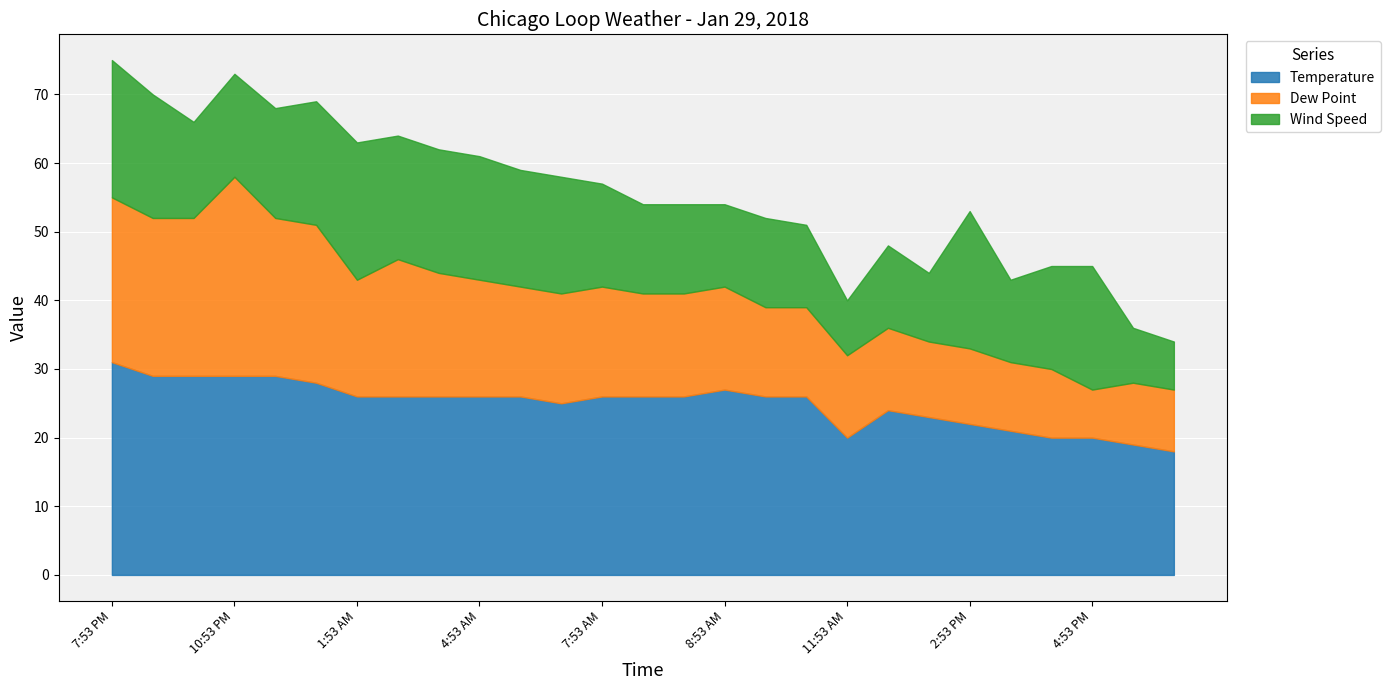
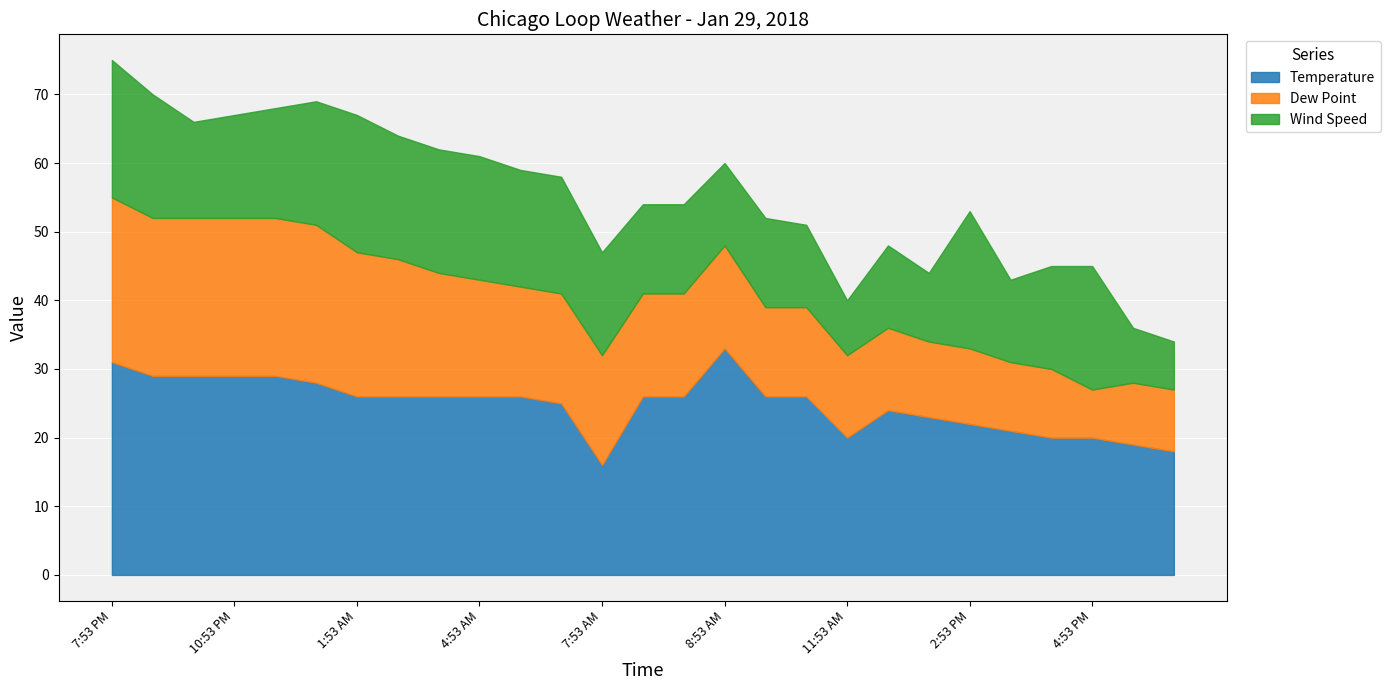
  {
    "Temperature": {
      "7:53 PM": 31,
      "10:53 PM": 29,
      "1:53 AM": 26,
      "4:53 AM": 26,
-     "7:53 AM": 26,
-     "8:53 AM": 27,
+     "7:53 AM": 16,
+     "8:53 AM": 33,
      "11:53 AM": 20,
      "2:53 PM": 22,
      "4:53 PM": 20
    },
    "Dew Point": {
      "7:53 PM": 24,
-     "10:53 PM": 29,
-     "1:53 AM": 17,
+     "10:53 PM": 23,
+     "1:53 AM": 21,
      "4:53 AM": 17,
      "7:53 AM": 16,
      "8:53 AM": 15,
      "11:53 AM": 12,
      "2:53 PM": 11,
      "4:53 PM": 7
    },
    "Wind Speed": {
      "7:53 PM": 20,
      "10:53 PM": 15,
      "1:53 AM": 20,
      "4:53 AM": 18,
      "7:53 AM": 15,
      "8:53 AM": 12,
      "11:53 AM": 8,
      "2:53 PM": 20,
      "4:53 PM": 18
    }
  }
